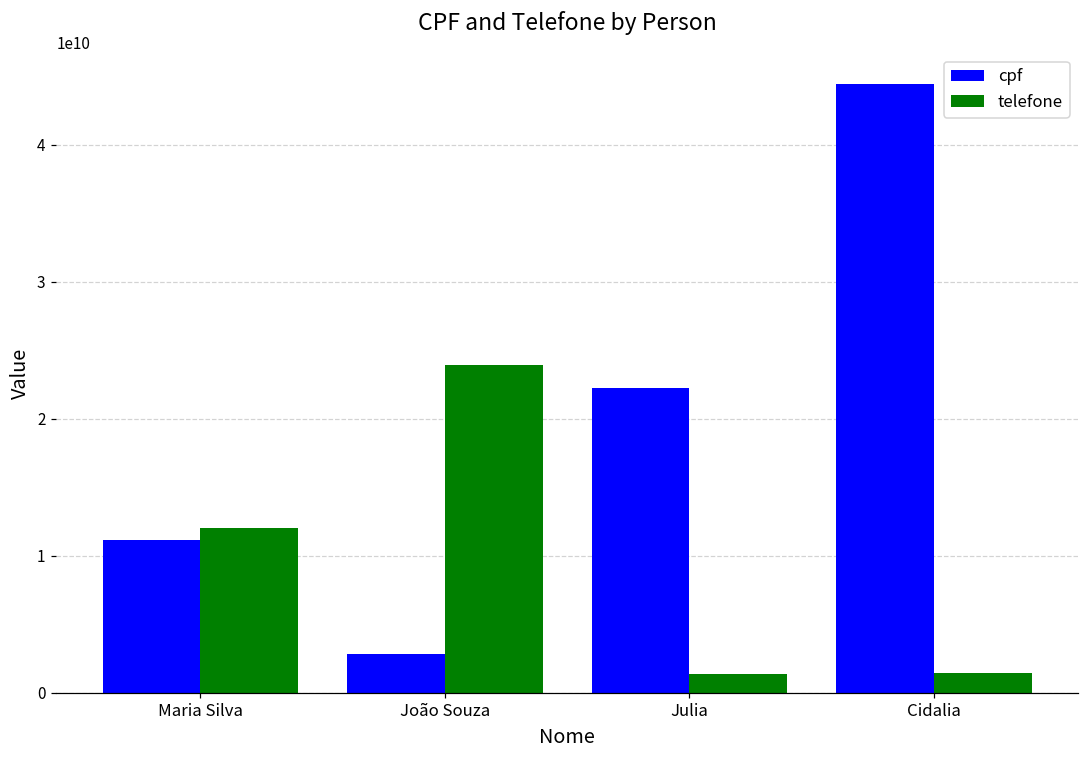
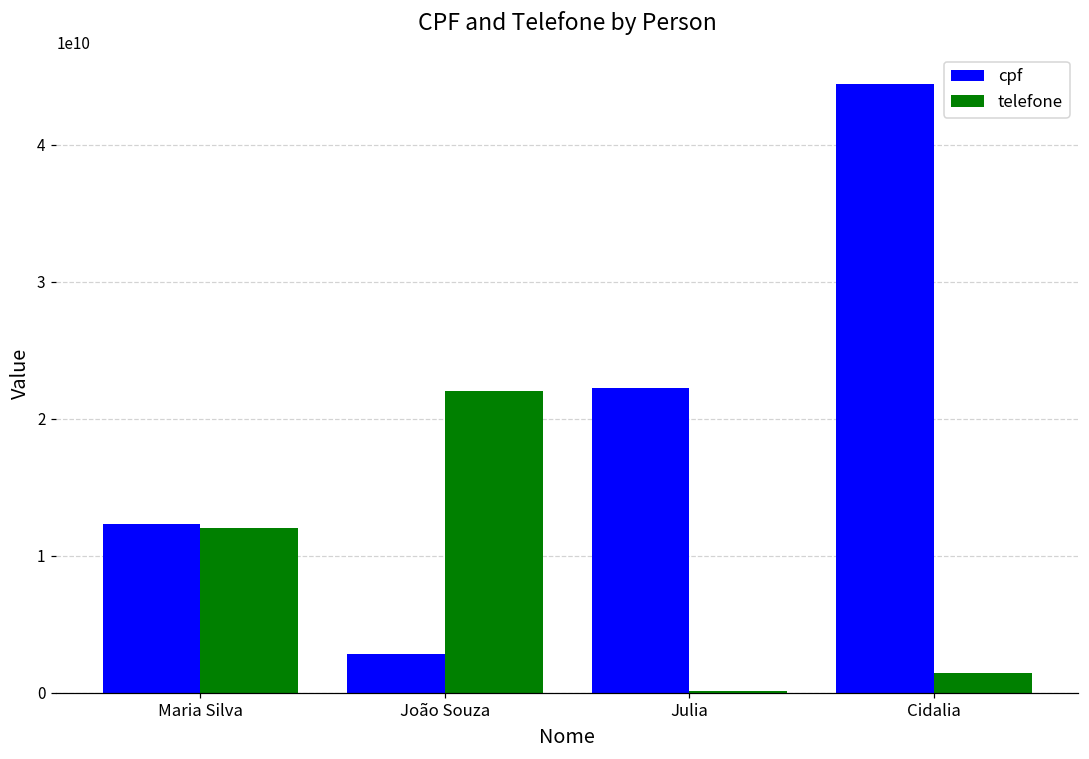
  {
    "cpf": {
-     "Maria Silva": 11200000000,
+     "Maria Silva": 12300000000,
      "João Souza": 2800000000,
      "Julia": 22200000000,
      "Cidalia": 44400000000
    },
    "telefone": {
      "Maria Silva": 12000000000,
-     "João Souza": 23900000000,
-     "Julia": 1400000000,
+     "João Souza": 22000000000,
+     "Julia": 100000000,
      "Cidalia": 1400000000
    }
  }
